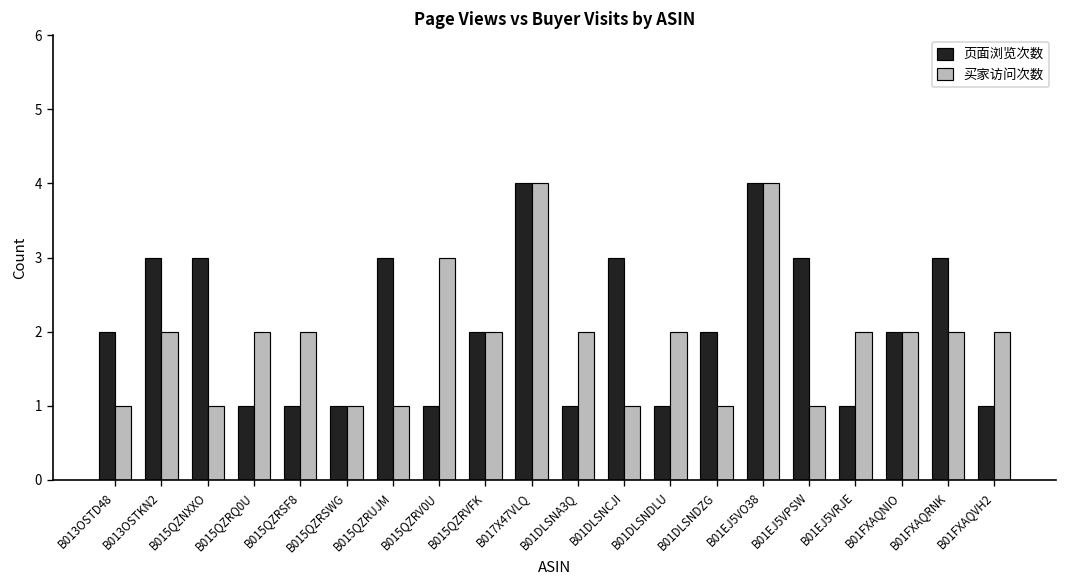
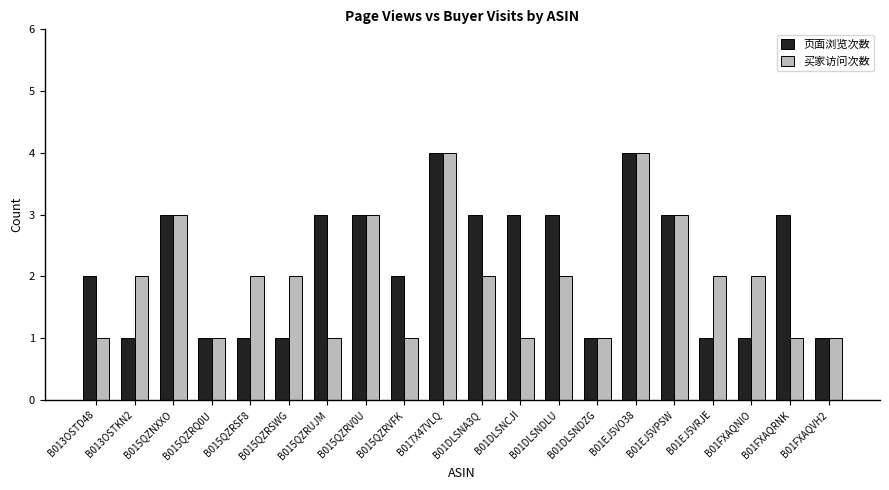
  {
    "页面浏览次数": {
      "B013OSTD48": 2,
-     "B013OSTKN2": 3,
+     "B013OSTKN2": 1,
      "B015QZNXXO": 3,
      "B015QZRQ0U": 1,
      "B015QZRSF8": 1,
      "B015QZRSWG": 1,
      "B015QZRUJM": 3,
-     "B015QZRV0U": 1,
+     "B015QZRV0U": 3,
      "B015QZRVFK": 2,
      "B017X47VLQ": 4,
-     "B01DLSNA3Q": 1,
+     "B01DLSNA3Q": 3,
      "B01DLSNCJI": 3,
-     "B01DLSNDLU": 1,
-     "B01DLSNDZG": 2,
+     "B01DLSNDLU": 3,
+     "B01DLSNDZG": 1,
      "B01EJ5VO38": 4,
      "B01EJ5VPSW": 3,
      "B01EJ5VRJE": 1,
-     "B01FXAQNIO": 2,
+     "B01FXAQNIO": 1,
      "B01FXAQRNK": 3,
      "B01FXAQVH2": 1
    },
    "买家访问次数": {
      "B013OSTD48": 1,
      "B013OSTKN2": 2,
-     "B015QZNXXO": 1,
-     "B015QZRQ0U": 2,
+     "B015QZNXXO": 3,
+     "B015QZRQ0U": 1,
      "B015QZRSF8": 2,
-     "B015QZRSWG": 1,
+     "B015QZRSWG": 2,
      "B015QZRUJM": 1,
      "B015QZRV0U": 3,
-     "B015QZRVFK": 2,
+     "B015QZRVFK": 1,
      "B017X47VLQ": 4,
      "B01DLSNA3Q": 2,
      "B01DLSNCJI": 1,
      "B01DLSNDLU": 2,
      "B01DLSNDZG": 1,
      "B01EJ5VO38": 4,
-     "B01EJ5VPSW": 1,
+     "B01EJ5VPSW": 3,
      "B01EJ5VRJE": 2,
      "B01FXAQNIO": 2,
-     "B01FXAQRNK": 2,
-     "B01FXAQVH2": 2
+     "B01FXAQRNK": 1,
+     "B01FXAQVH2": 1
    }
  }
